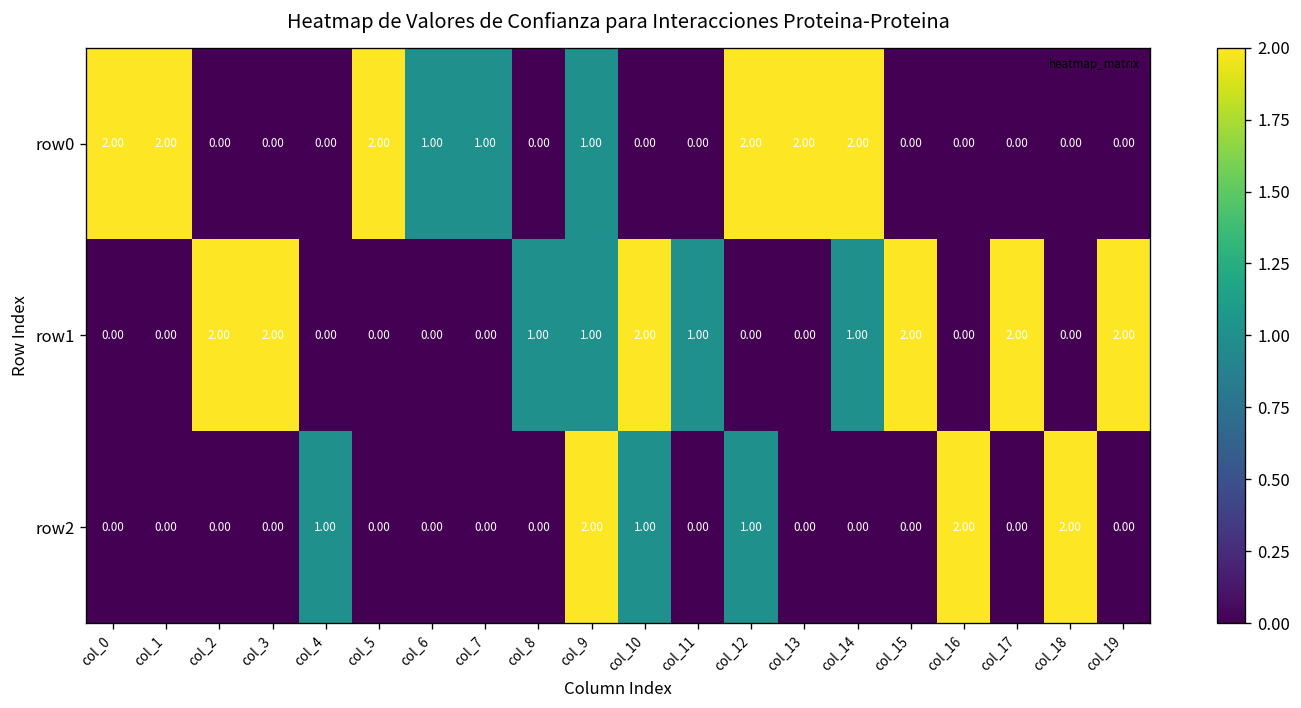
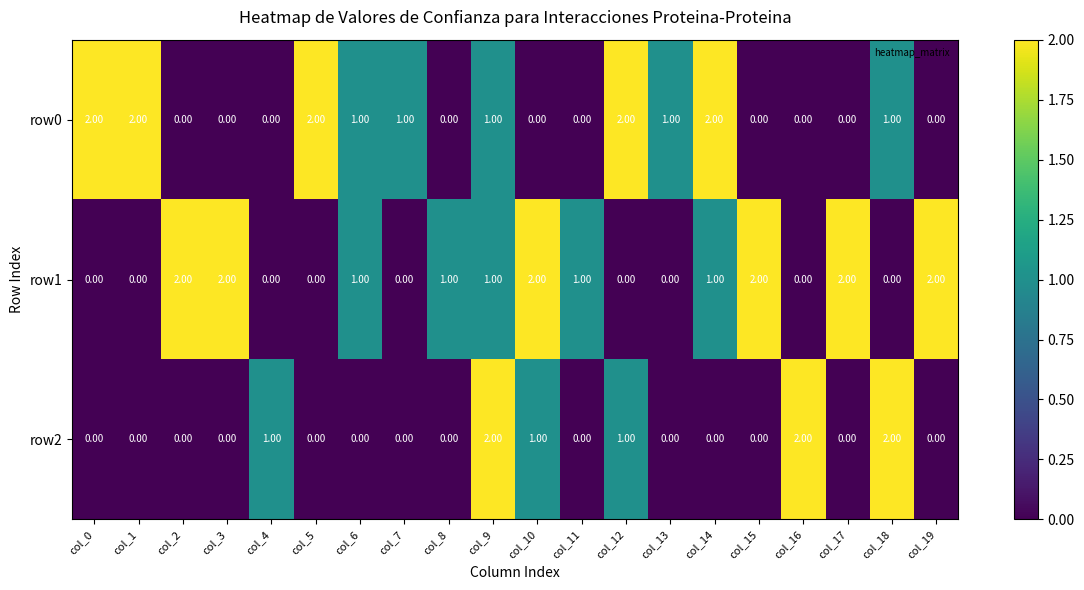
  {
    "row0": {
      "col_0": 2.00,
      "col_1": 2.00,
      "col_2": 0.00,
      "col_3": 0.00,
      "col_4": 0.00,
      "col_5": 2.00,
      "col_6": 1.00,
      "col_7": 1.00,
      "col_8": 0.00,
      "col_9": 1.00,
      "col_10": 0.00,
      "col_11": 0.00,
      "col_12": 2.00,
-     "col_13": 2.00,
+     "col_13": 1.00,
      "col_14": 2.00,
      "col_15": 0.00,
      "col_16": 0.00,
      "col_17": 0.00,
-     "col_18": 0.00,
+     "col_18": 1.00,
      "col_19": 0.00
    },
    "row1": {
      "col_0": 0.00,
      "col_1": 0.00,
      "col_2": 2.00,
      "col_3": 2.00,
      "col_4": 0.00,
      "col_5": 0.00,
-     "col_6": 0.00,
+     "col_6": 1.00,
      "col_7": 0.00,
      "col_8": 1.00,
      "col_9": 1.00,
      "col_10": 2.00,
      "col_11": 1.00,
      "col_12": 0.00,
      "col_13": 0.00,
      "col_14": 1.00,
      "col_15": 2.00,
      "col_16": 0.00,
      "col_17": 2.00,
      "col_18": 0.00,
      "col_19": 2.00
    },
    "row2": {
      "col_0": 0.00,
      "col_1": 0.00,
      "col_2": 0.00,
      "col_3": 0.00,
      "col_4": 1.00,
      "col_5": 0.00,
      "col_6": 0.00,
      "col_7": 0.00,
      "col_8": 0.00,
      "col_9": 2.00,
      "col_10": 1.00,
      "col_11": 0.00,
      "col_12": 1.00,
      "col_13": 0.00,
      "col_14": 0.00,
      "col_15": 0.00,
      "col_16": 2.00,
      "col_17": 0.00,
      "col_18": 2.00,
      "col_19": 0.00
    }
  }
